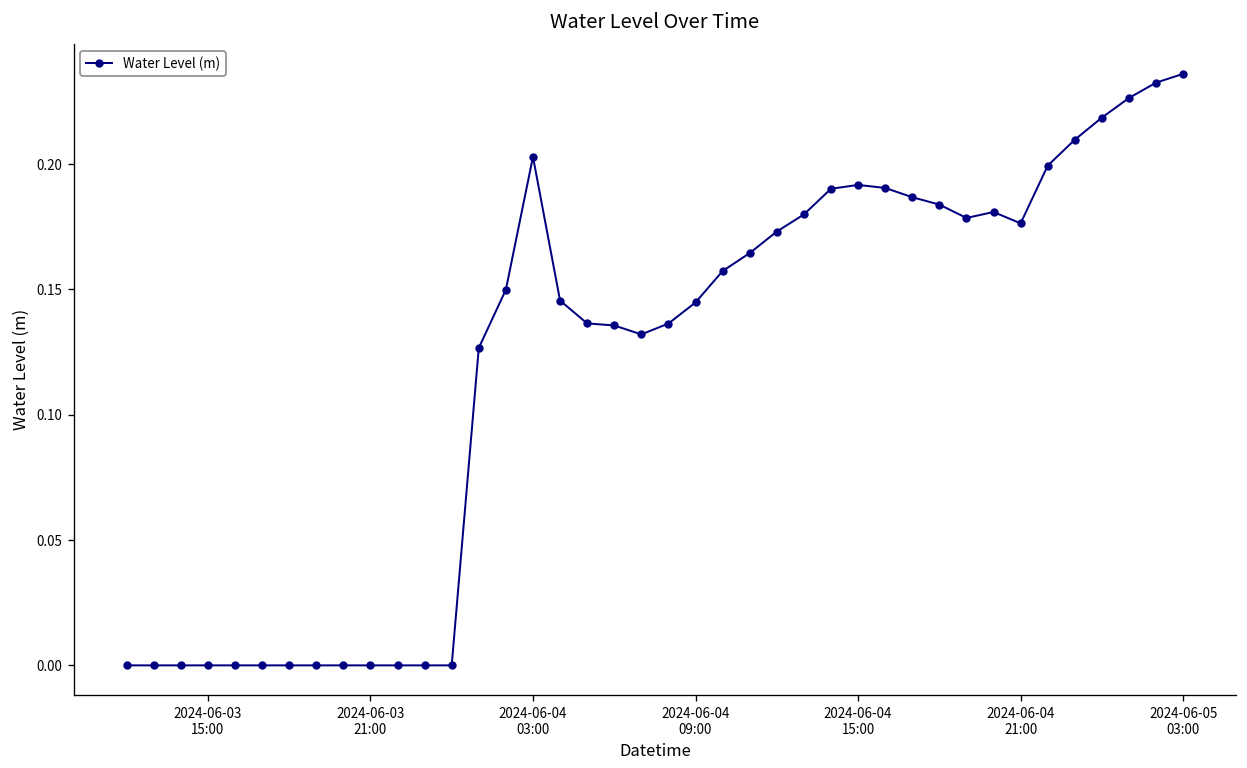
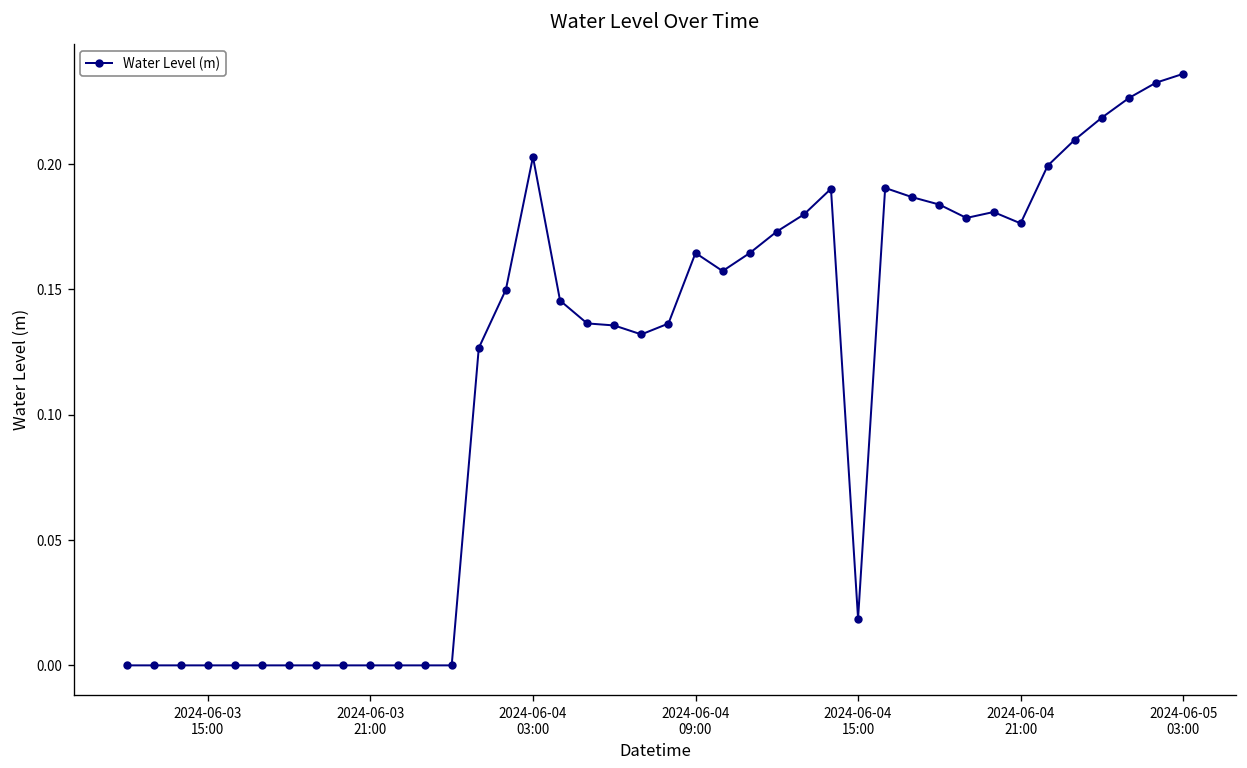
  {
    "2024-06-03 15:00": 0.000,
    "2024-06-03 21:00": 0.000,
    "2024-06-04 03:00": 0.203,
-   "2024-06-04 09:00": 0.145,
-   "2024-06-04 15:00": 0.192,
+   "2024-06-04 09:00": 0.165,
+   "2024-06-04 15:00": 0.019,
    "2024-06-04 21:00": 0.176,
    "2024-06-05 03:00": 0.236
  }
